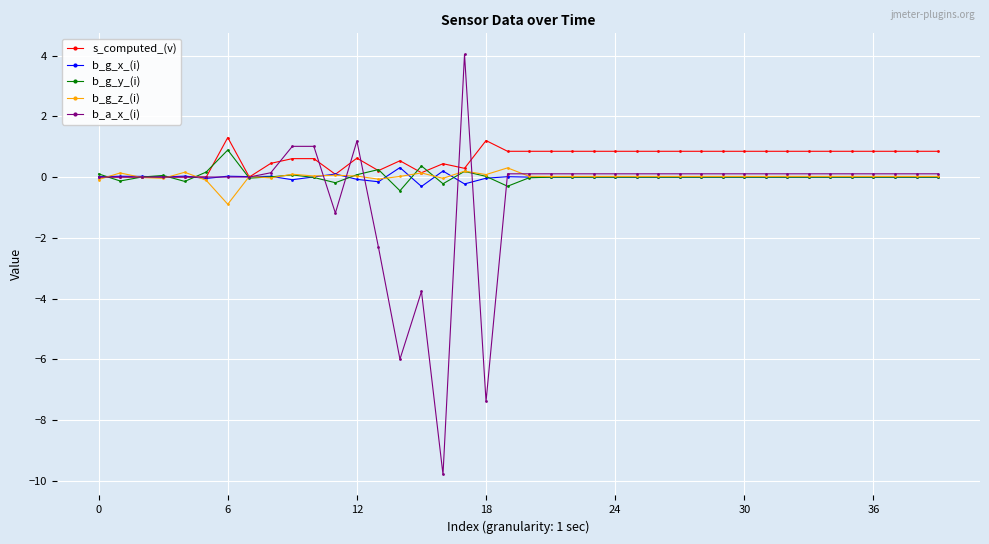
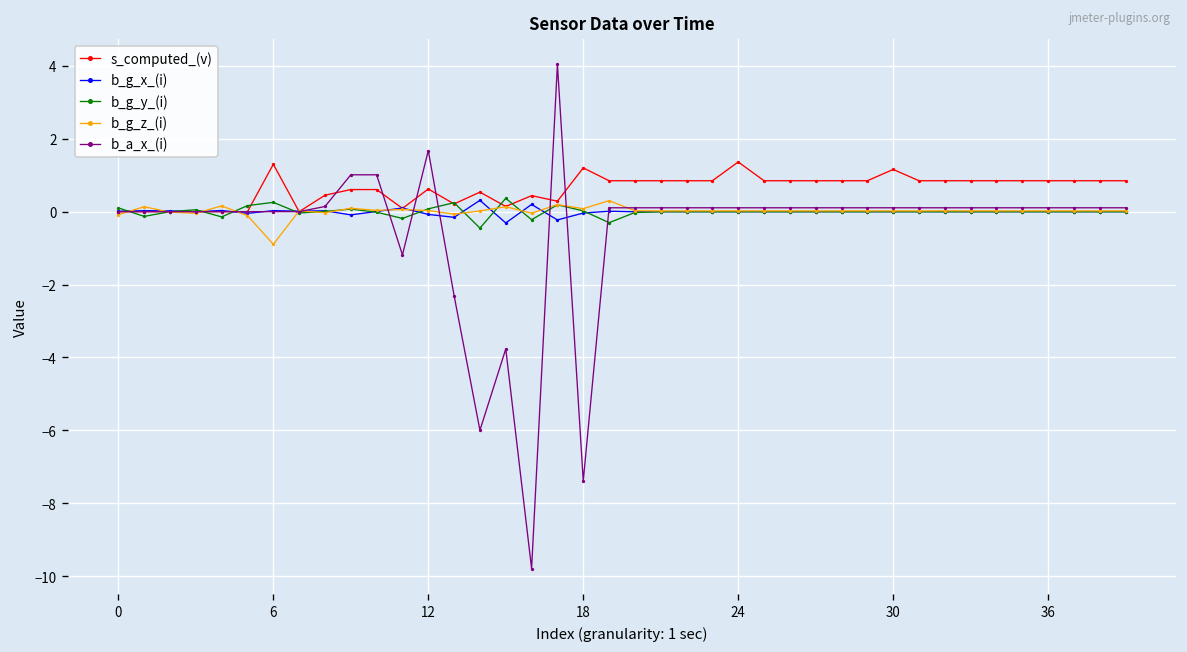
  {
    "s_computed_(v)": {
      "6": 1.3,
      "12": 0.6,
      "18": 1.2,
-     "24": 0.8,
-     "30": 0.8,
+     "24": 1.4,
+     "30": 1.2,
      "36": 0.8
    },
    "b_g_x_(i)": {
      "12": -0.1
    },
    "b_g_y_(i)": {
      "0": 0.1,
-     "6": 0.9
+     "6": 0.3
    },
    "b_g_z_(i)": {
      "6": -0.9
    },
    "b_a_x_(i)": {
-     "12": 1.2,
+     "12": 1.7,
      "18": -7.4,
      "24": 0.1,
      "30": 0.1,
      "36": 0.1
    }
  }
